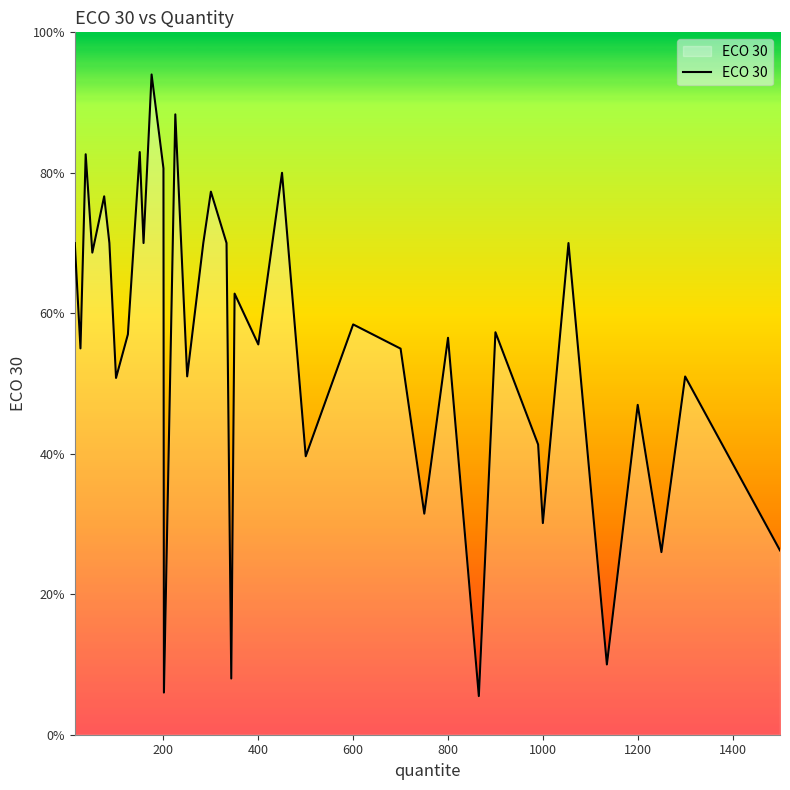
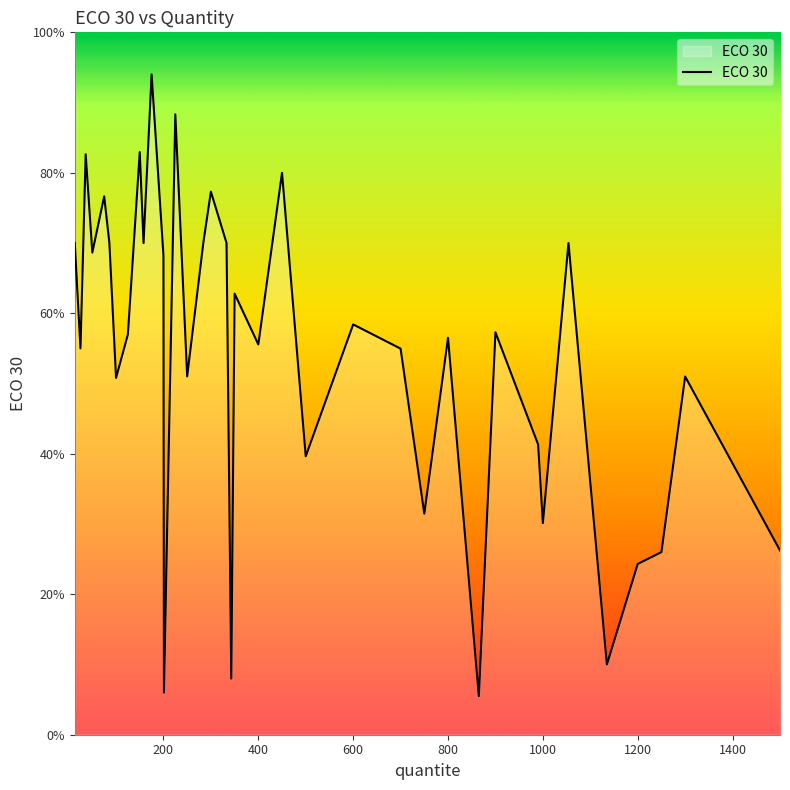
  {
-   "200": "81%",
+   "200": "68%",
    "400": "56%",
    "600": "58%",
    "800": "57%",
    "1000": "30%",
-   "1200": "47%"
+   "1200": "24%"
  }
